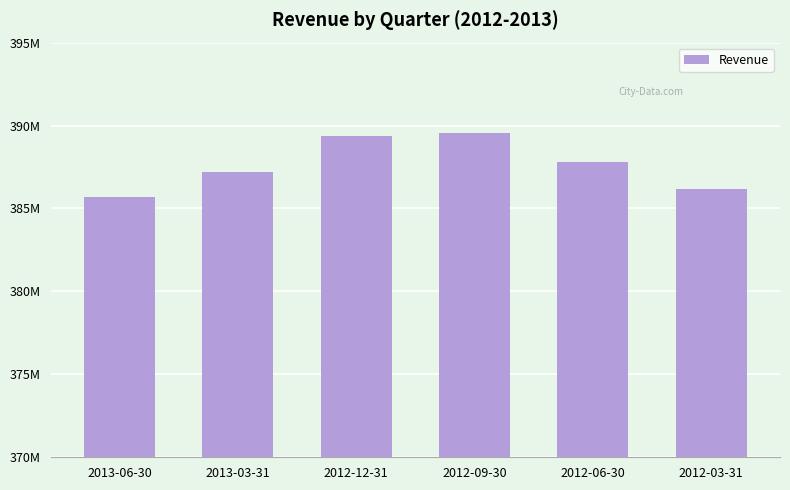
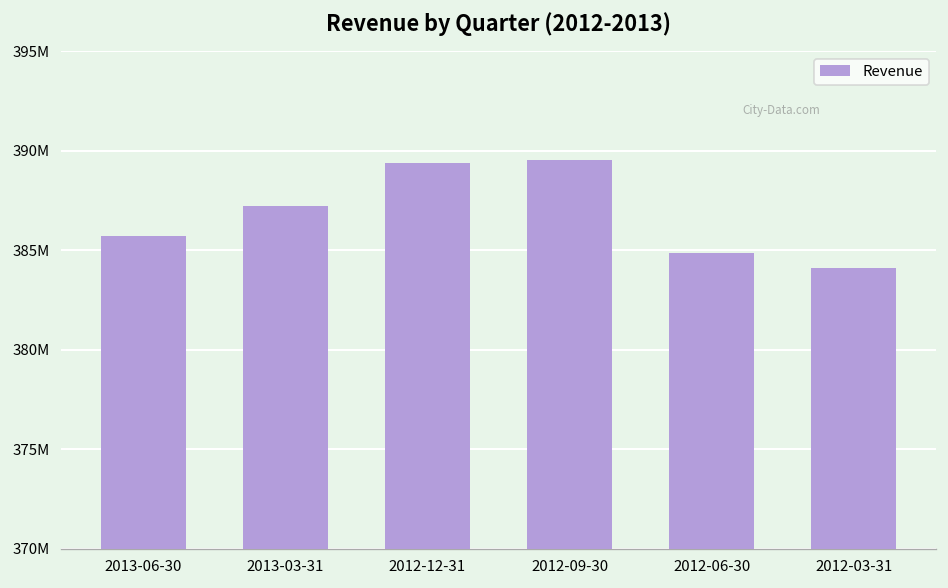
  {
    "2013-06-30": 385700000,
    "2013-03-31": 387200000,
    "2012-12-31": 389400000,
    "2012-09-30": 389500000,
-   "2012-06-30": 387800000,
-   "2012-03-31": 386200000
+   "2012-06-30": 384800000,
+   "2012-03-31": 384100000
  }
